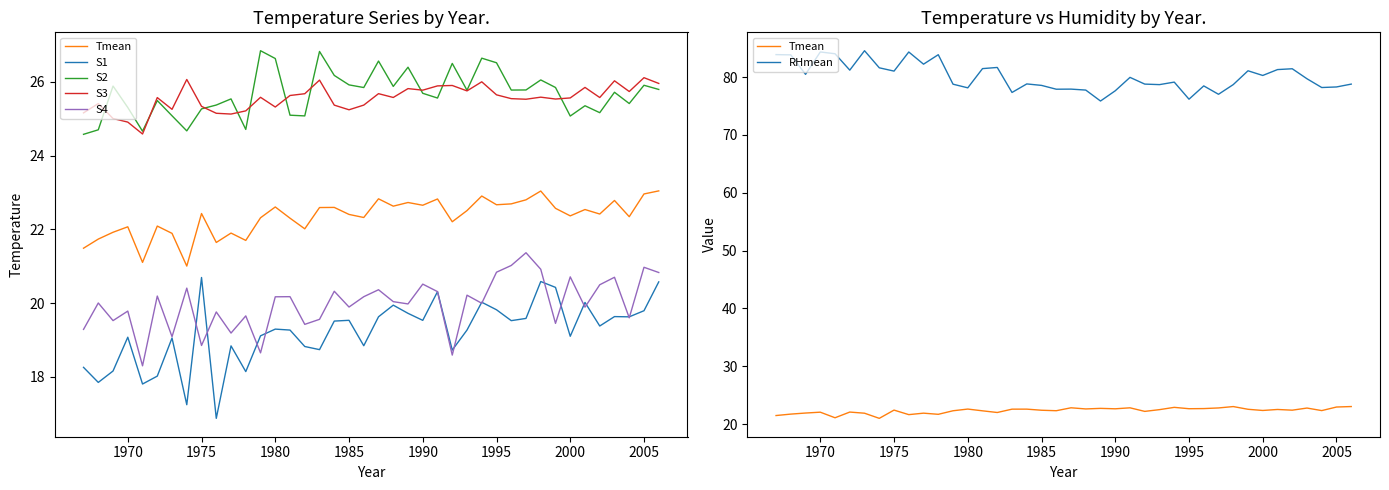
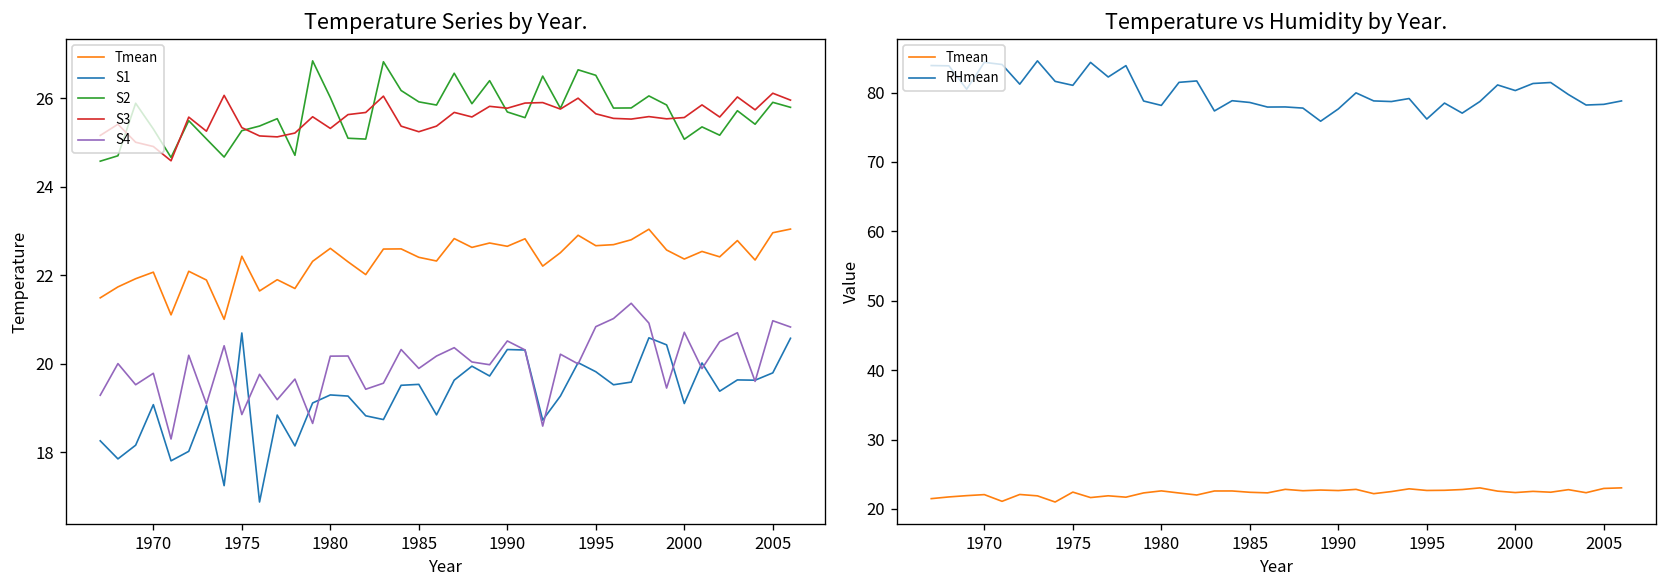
  {
    "Temperature Series by Year.": {
      "Tmean": {
        "1970": 22.1,
        "1975": 22.4,
        "1980": 22.6,
        "1985": 22.4,
        "1990": 22.7,
        "1995": 22.7,
        "2000": 22.4,
        "2005": 23.0
      },
      "S1": {
        "1970": 19.1,
        "1975": 20.7,
        "1980": 19.3,
        "1985": 19.5,
-       "1990": 19.5,
+       "1990": 20.3,
        "1995": 19.8,
        "2000": 19.1,
        "2005": 19.8
      },
      "S2": {
-       "1980": 26.6,
+       "1980": 26.0,
        "1985": 25.9,
        "1990": 25.7,
        "1995": 26.5,
        "2000": 25.1,
        "2005": 25.9
      },
      "S3": {
        "1970": 24.9,
        "1980": 25.3,
        "1985": 25.2,
        "1990": 25.8,
        "1995": 25.6,
        "2000": 25.6,
        "2005": 26.1
      },
      "S4": {
        "1970": 19.8,
        "1975": 18.9,
        "1980": 20.2,
        "1985": 19.9,
        "1990": 20.5,
        "1995": 20.8,
        "2000": 20.7,
        "2005": 21.0
      }
    },
    "Temperature vs Humidity by Year.": {
      "Tmean": {
        "1970": 22,
        "1975": 22,
        "1980": 23,
        "1985": 22,
        "1990": 23,
        "1995": 23,
        "2000": 22,
        "2005": 23
      },
      "RHmean": {
        "1975": 81,
        "1980": 78,
        "1985": 79,
        "1990": 78,
        "1995": 76,
        "2000": 80,
        "2005": 78
      }
    }
  }
